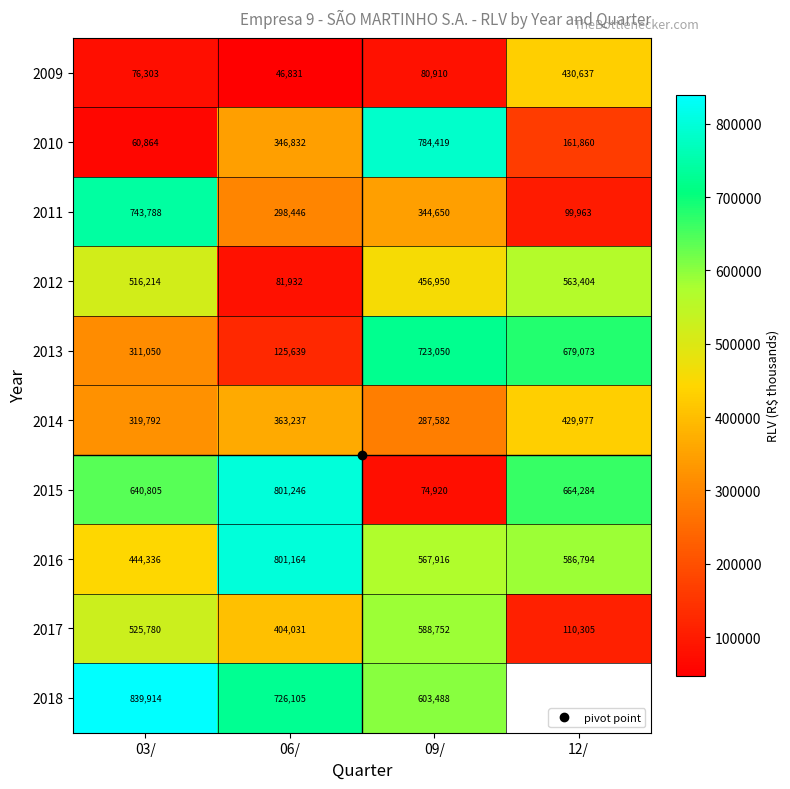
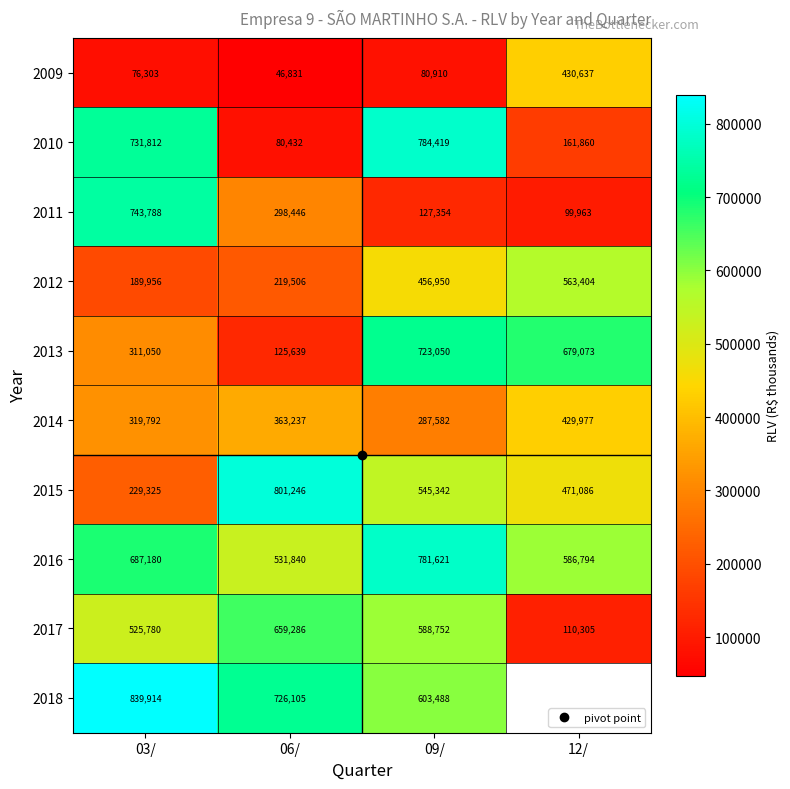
  {
    "2009": {
      "03/": "76,303",
      "06/": "46,831",
      "09/": "80,910",
      "12/": "430,637"
    },
    "2010": {
-     "03/": "60,864",
-     "06/": "346,832",
+     "03/": "731,812",
+     "06/": "80,432",
      "09/": "784,419",
      "12/": "161,860"
    },
    "2011": {
      "03/": "743,788",
      "06/": "298,446",
-     "09/": "344,650",
+     "09/": "127,354",
      "12/": "99,963"
    },
    "2012": {
-     "03/": "516,214",
-     "06/": "81,932",
+     "03/": "189,956",
+     "06/": "219,506",
      "09/": "456,950",
      "12/": "563,404"
    },
    "2013": {
      "03/": "311,050",
      "06/": "125,639",
      "09/": "723,050",
      "12/": "679,073"
    },
    "2014": {
      "03/": "319,792",
      "06/": "363,237",
      "09/": "287,582",
      "12/": "429,977"
    },
    "2015": {
-     "03/": "640,805",
+     "03/": "229,325",
      "06/": "801,246",
-     "09/": "74,920",
-     "12/": "664,284"
+     "09/": "545,342",
+     "12/": "471,086"
    },
    "2016": {
-     "03/": "444,336",
-     "06/": "801,164",
-     "09/": "567,916",
+     "03/": "687,180",
+     "06/": "531,840",
+     "09/": "781,621",
      "12/": "586,794"
    },
    "2017": {
      "03/": "525,780",
-     "06/": "404,031",
+     "06/": "659,286",
      "09/": "588,752",
      "12/": "110,305"
    },
    "2018": {
      "03/": "839,914",
      "06/": "726,105",
      "09/": "603,488"
    }
  }
